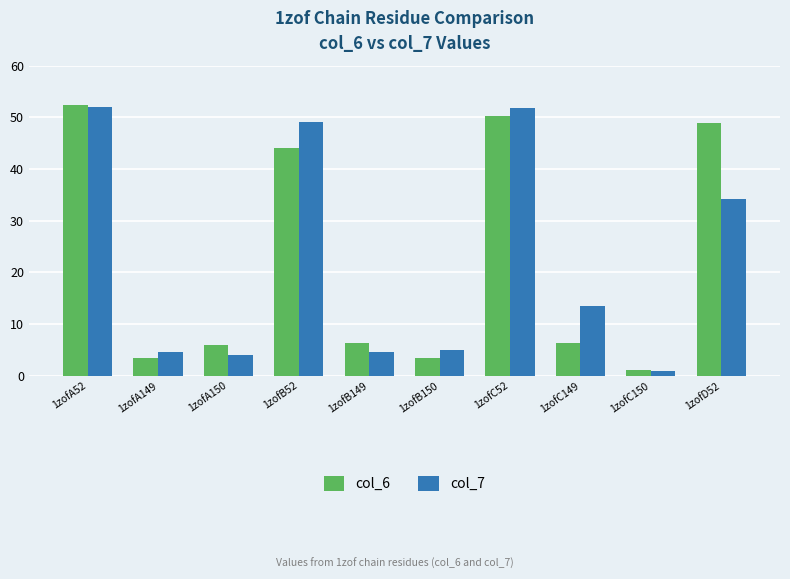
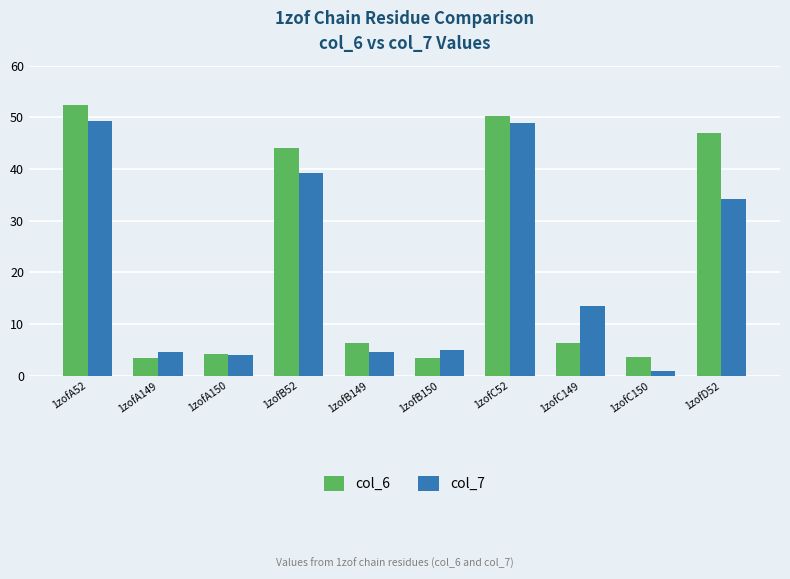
  {
    "col_6": {
      "1zofA52": 52,
      "1zofA149": 3,
-     "1zofA150": 6,
+     "1zofA150": 4,
      "1zofB52": 44,
      "1zofB149": 6,
      "1zofB150": 3,
      "1zofC52": 50,
      "1zofC149": 6,
-     "1zofC150": 1,
-     "1zofD52": 49
+     "1zofC150": 4,
+     "1zofD52": 47
    },
    "col_7": {
-     "1zofA52": 52,
+     "1zofA52": 49,
      "1zofA149": 5,
      "1zofA150": 4,
-     "1zofB52": 49,
+     "1zofB52": 39,
      "1zofB149": 5,
      "1zofB150": 5,
-     "1zofC52": 52,
+     "1zofC52": 49,
      "1zofC149": 13,
      "1zofC150": 1,
      "1zofD52": 34
    }
  }
